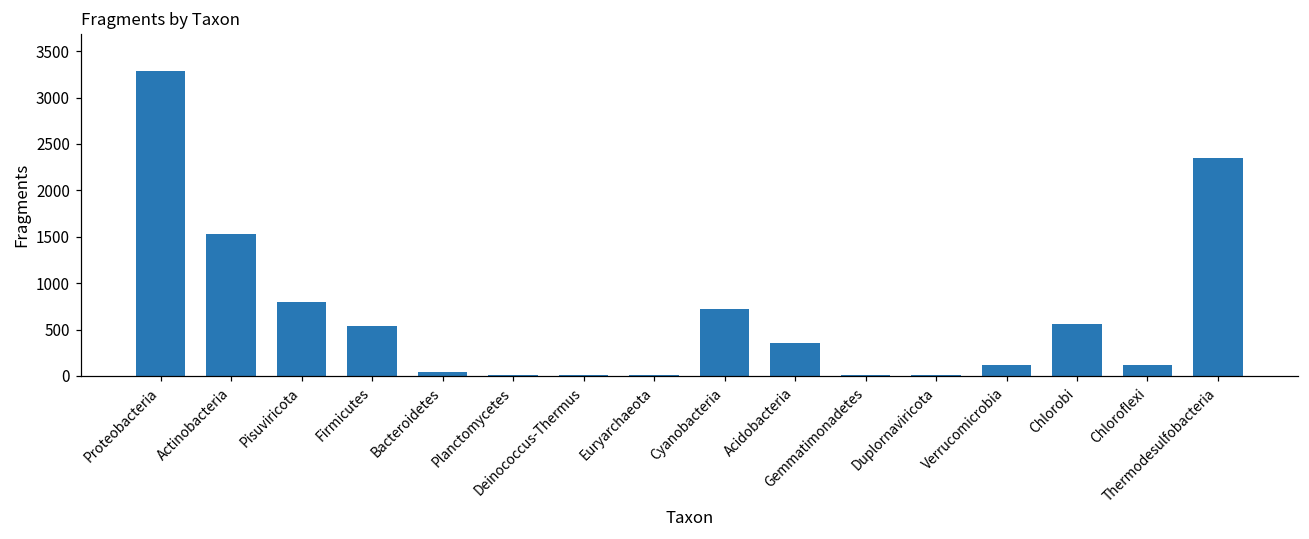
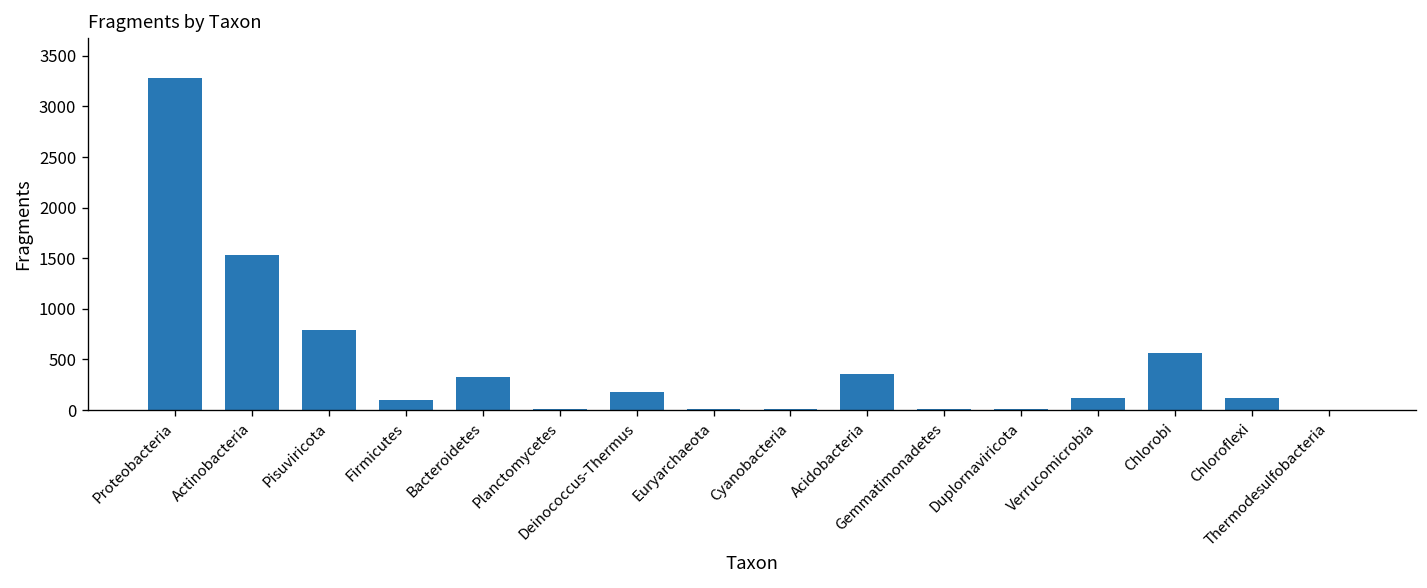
  {
    "Proteobacteria": 3300,
    "Actinobacteria": 1500,
    "Pisuviricota": 800,
-   "Firmicutes": 500,
-   "Bacteroidetes": 0,
-   "Deinococcus-Thermus": 0,
-   "Cyanobacteria": 700,
+   "Firmicutes": 100,
+   "Bacteroidetes": 300,
+   "Deinococcus-Thermus": 200,
+   "Cyanobacteria": 0,
    "Acidobacteria": 400,
    "Verrucomicrobia": 100,
    "Chlorobi": 600,
    "Chloroflexi": 100,
-   "Thermodesulfobacteria": 2300
+   "Thermodesulfobacteria": 0
  }
